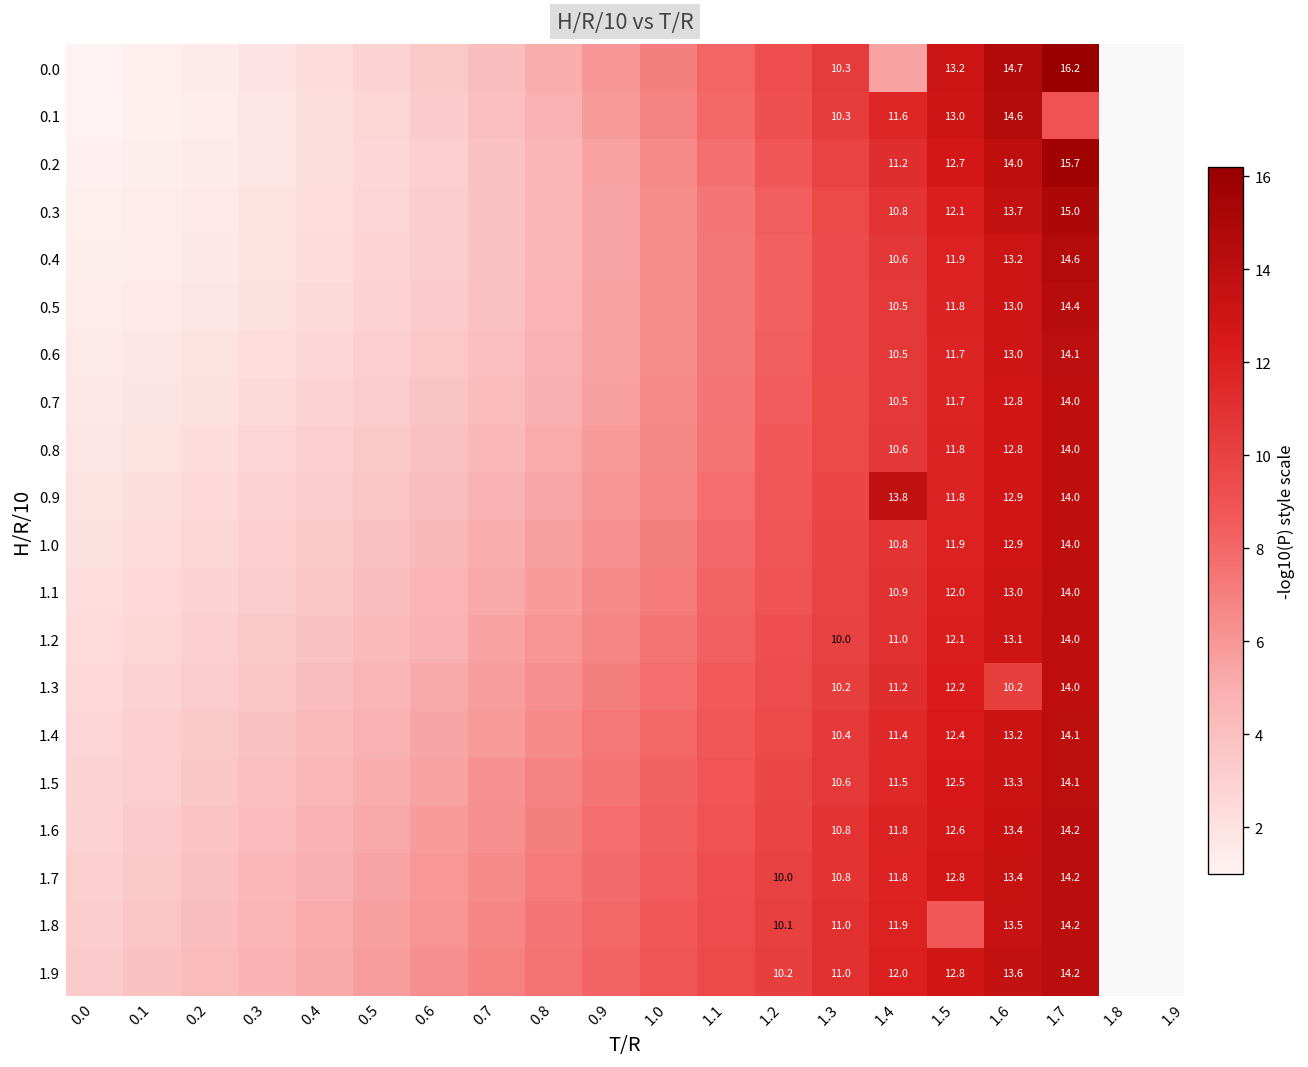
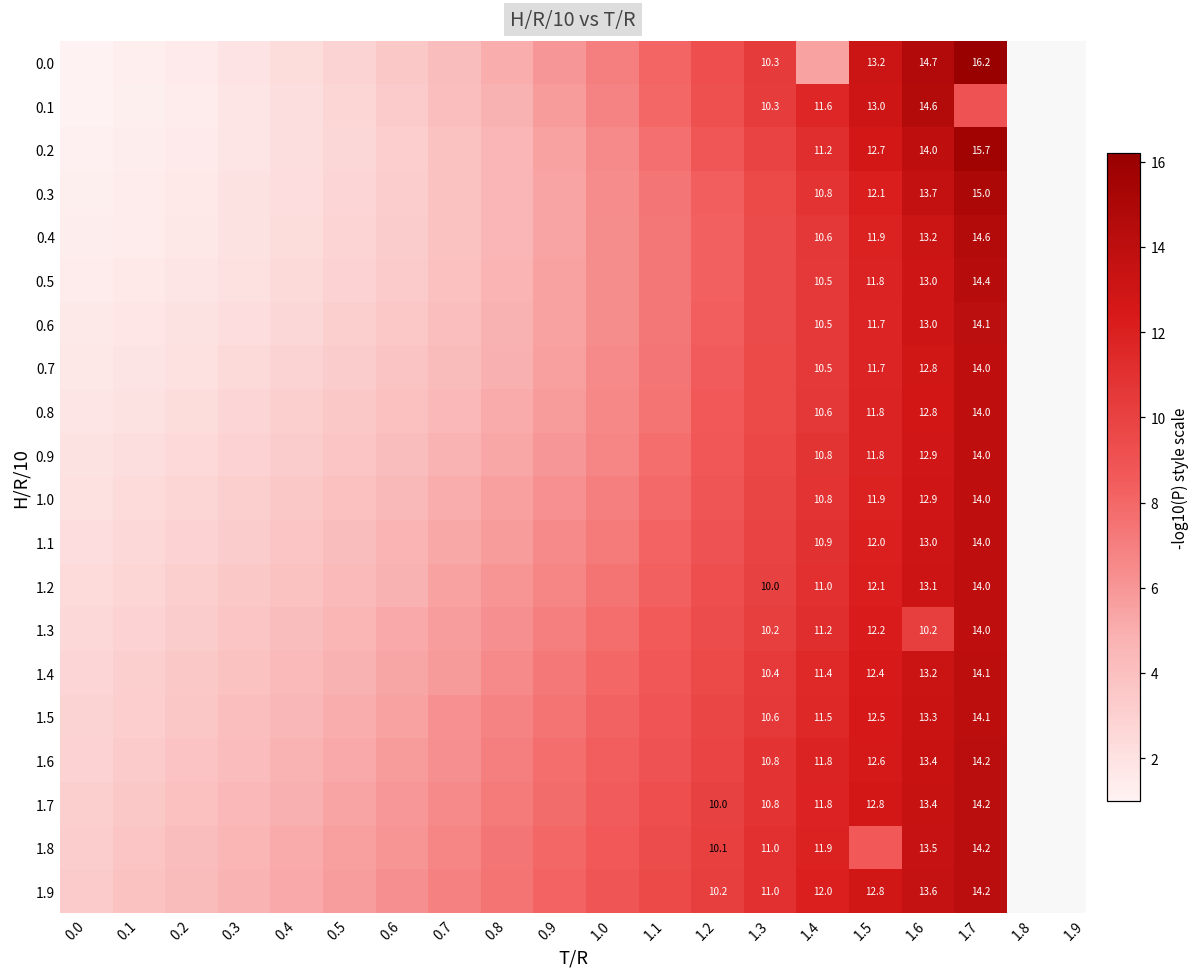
  {
    "0.0": {
      "1.3": 10.3,
      "1.5": 13.2,
      "1.6": 14.7,
      "1.7": 16.2
    },
    "0.1": {
      "1.3": 10.3,
      "1.4": 11.6,
      "1.5": 13.0,
      "1.6": 14.6
    },
    "0.2": {
      "1.4": 11.2,
      "1.5": 12.7,
      "1.6": 14.0,
      "1.7": 15.7
    },
    "0.3": {
      "1.4": 10.8,
      "1.5": 12.1,
      "1.6": 13.7,
      "1.7": 15.0
    },
    "0.4": {
      "1.4": 10.6,
      "1.5": 11.9,
      "1.6": 13.2,
      "1.7": 14.6
    },
    "0.5": {
      "1.4": 10.5,
      "1.5": 11.8,
      "1.6": 13.0,
      "1.7": 14.4
    },
    "0.6": {
      "1.4": 10.5,
      "1.5": 11.7,
      "1.6": 13.0,
      "1.7": 14.1
    },
    "0.7": {
      "1.4": 10.5,
      "1.5": 11.7,
      "1.6": 12.8,
      "1.7": 14.0
    },
    "0.8": {
      "1.4": 10.6,
      "1.5": 11.8,
      "1.6": 12.8,
      "1.7": 14.0
    },
    "0.9": {
-     "1.4": 13.8,
+     "1.4": 10.8,
      "1.5": 11.8,
      "1.6": 12.9,
      "1.7": 14.0
    },
    "1.0": {
      "1.4": 10.8,
      "1.5": 11.9,
      "1.6": 12.9,
      "1.7": 14.0
    },
    "1.1": {
      "1.4": 10.9,
      "1.5": 12.0,
      "1.6": 13.0,
      "1.7": 14.0
    },
    "1.2": {
      "1.3": 10.0,
      "1.4": 11.0,
      "1.5": 12.1,
      "1.6": 13.1,
      "1.7": 14.0
    },
    "1.3": {
      "1.3": 10.2,
      "1.4": 11.2,
      "1.5": 12.2,
      "1.6": 10.2,
      "1.7": 14.0
    },
    "1.4": {
      "1.3": 10.4,
      "1.4": 11.4,
      "1.5": 12.4,
      "1.6": 13.2,
      "1.7": 14.1
    },
    "1.5": {
      "1.3": 10.6,
      "1.4": 11.5,
      "1.5": 12.5,
      "1.6": 13.3,
      "1.7": 14.1
    },
    "1.6": {
      "1.3": 10.8,
      "1.4": 11.8,
      "1.5": 12.6,
      "1.6": 13.4,
      "1.7": 14.2
    },
    "1.7": {
      "1.2": 10.0,
      "1.3": 10.8,
      "1.4": 11.8,
      "1.5": 12.8,
      "1.6": 13.4,
      "1.7": 14.2
    },
    "1.8": {
      "1.2": 10.1,
      "1.3": 11.0,
      "1.4": 11.9,
      "1.6": 13.5,
      "1.7": 14.2
    },
    "1.9": {
      "1.2": 10.2,
      "1.3": 11.0,
      "1.4": 12.0,
      "1.5": 12.8,
      "1.6": 13.6,
      "1.7": 14.2
    }
  }
